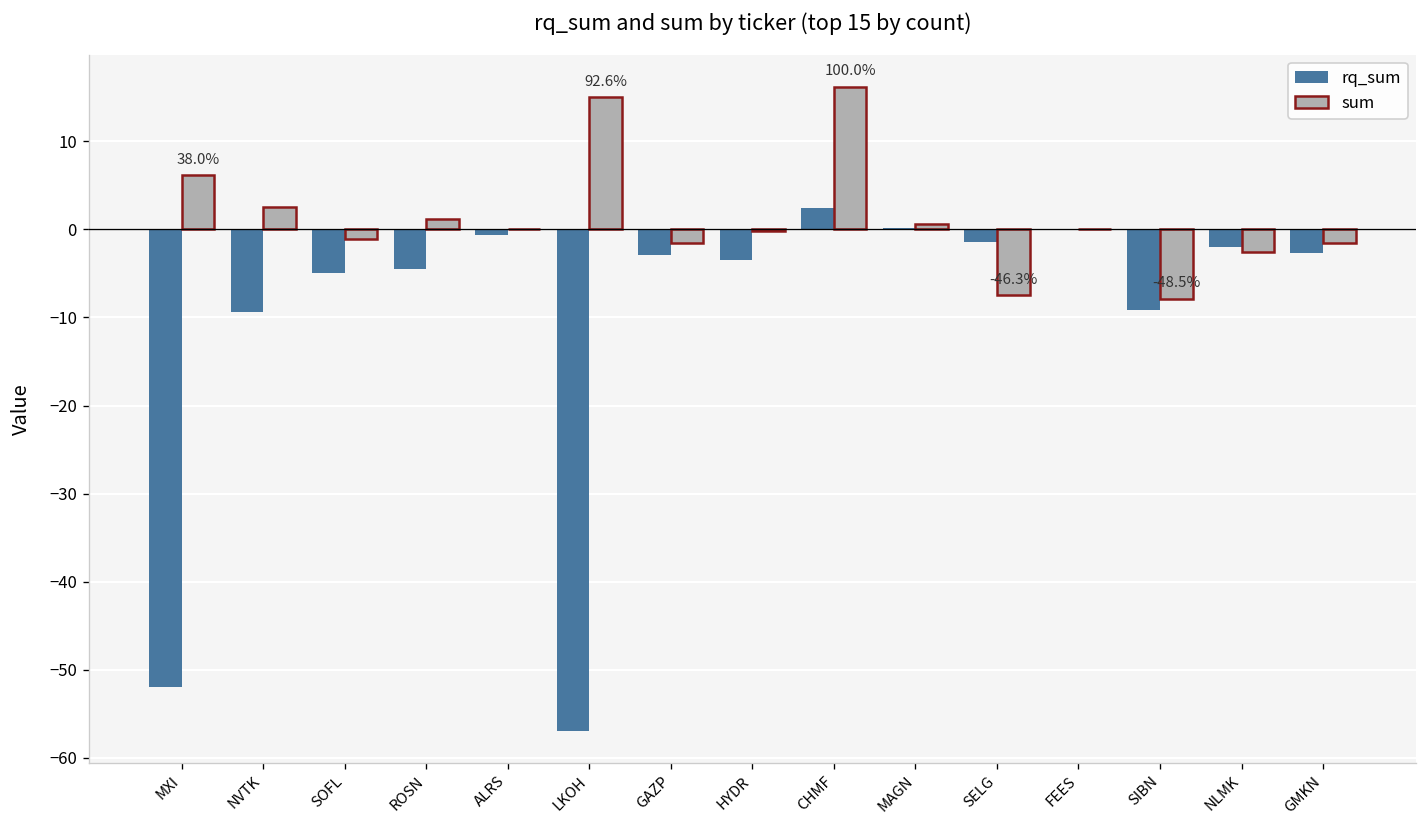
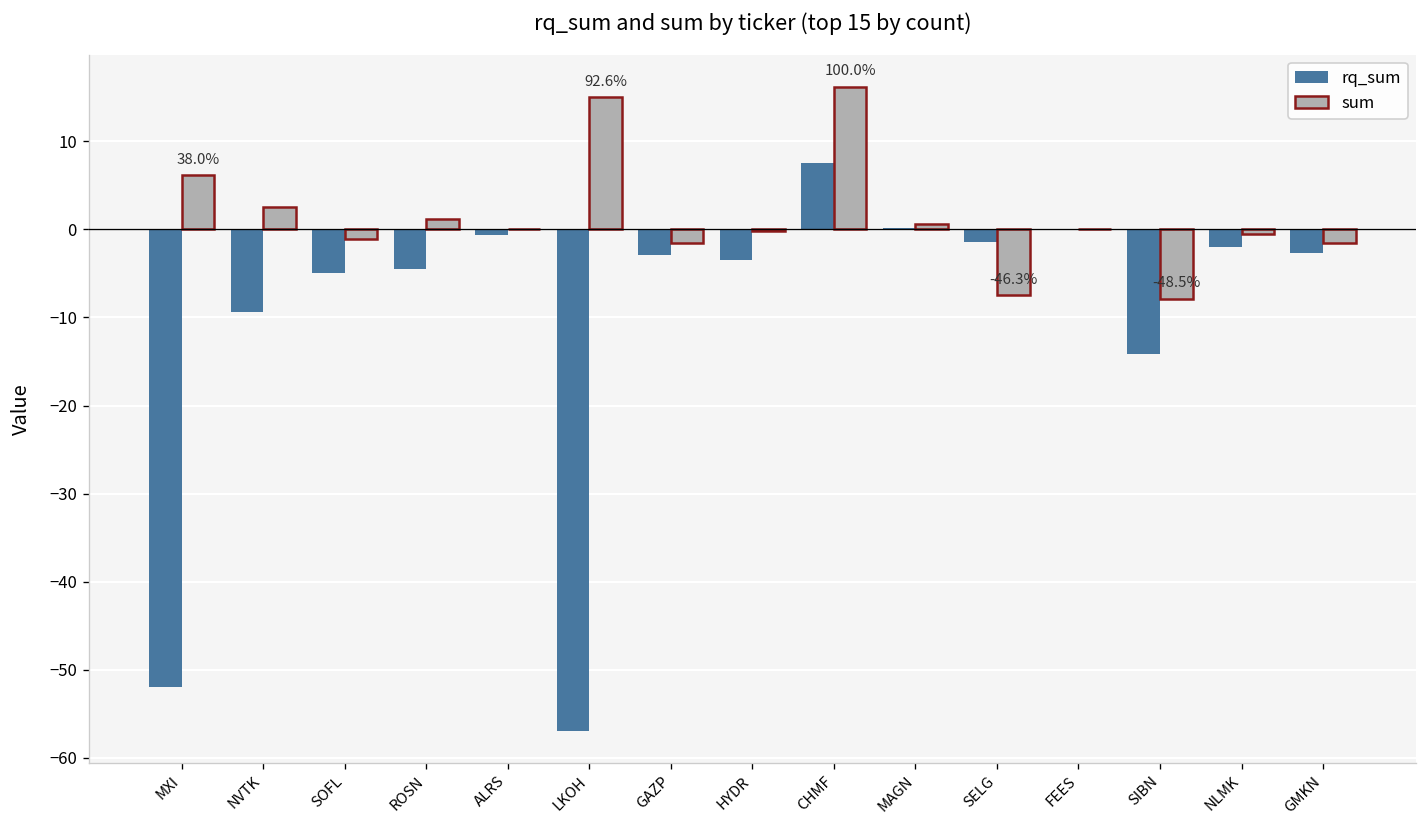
  {
    "rq_sum": {
      "MXI": -52,
      "NVTK": -9,
      "SOFL": -5,
      "ROSN": -5,
      "ALRS": -1,
      "LKOH": -57,
      "GAZP": -3,
      "HYDR": -3,
-     "CHMF": 2,
+     "CHMF": 8,
      "SELG": -1,
-     "SIBN": -9,
+     "SIBN": -14,
      "NLMK": -2,
      "GMKN": -3
    },
    "sum": {
      "NVTK": 3,
      "SOFL": -1,
      "ROSN": 1,
      "GAZP": -2,
      "MAGN": 1,
-     "NLMK": -3,
+     "NLMK": -1,
      "GMKN": -2
    }
  }
